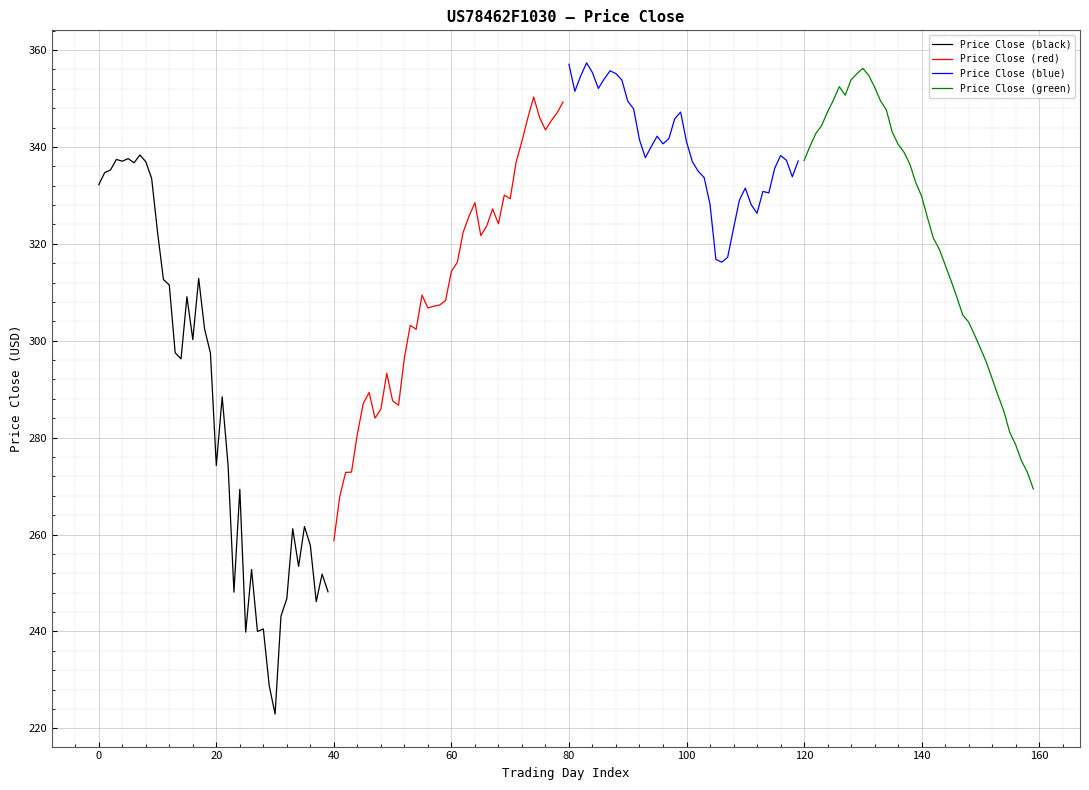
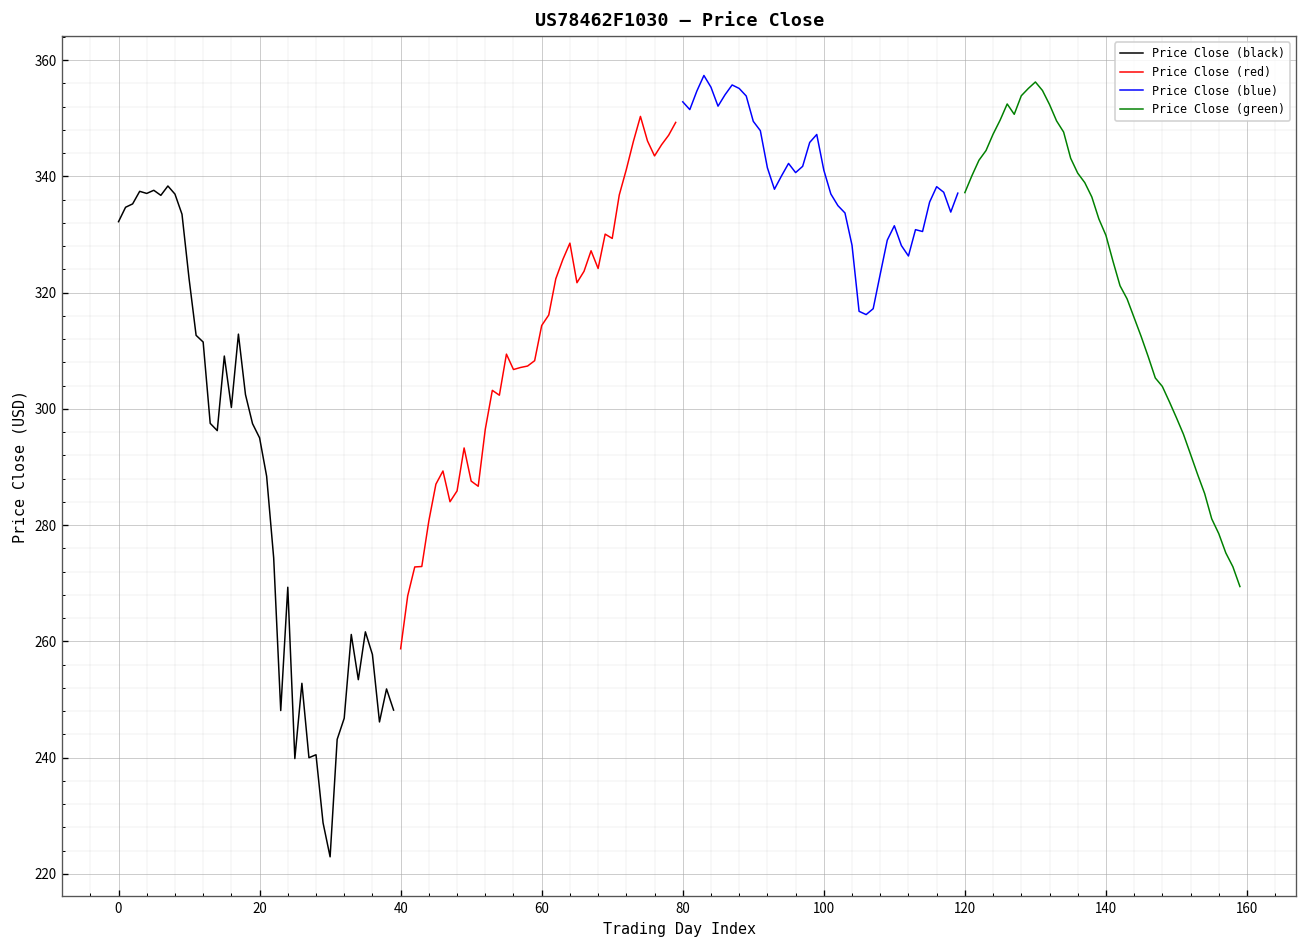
  {
    "Price Close (black)": {
      "0": 332,
-     "20": 274
+     "20": 295
    },
    "Price Close (red)": {
      "40": 259,
      "60": 314
    },
    "Price Close (blue)": {
-     "80": 357,
+     "80": 353,
      "100": 341
    },
    "Price Close (green)": {
      "120": 337,
      "140": 330
    }
  }
